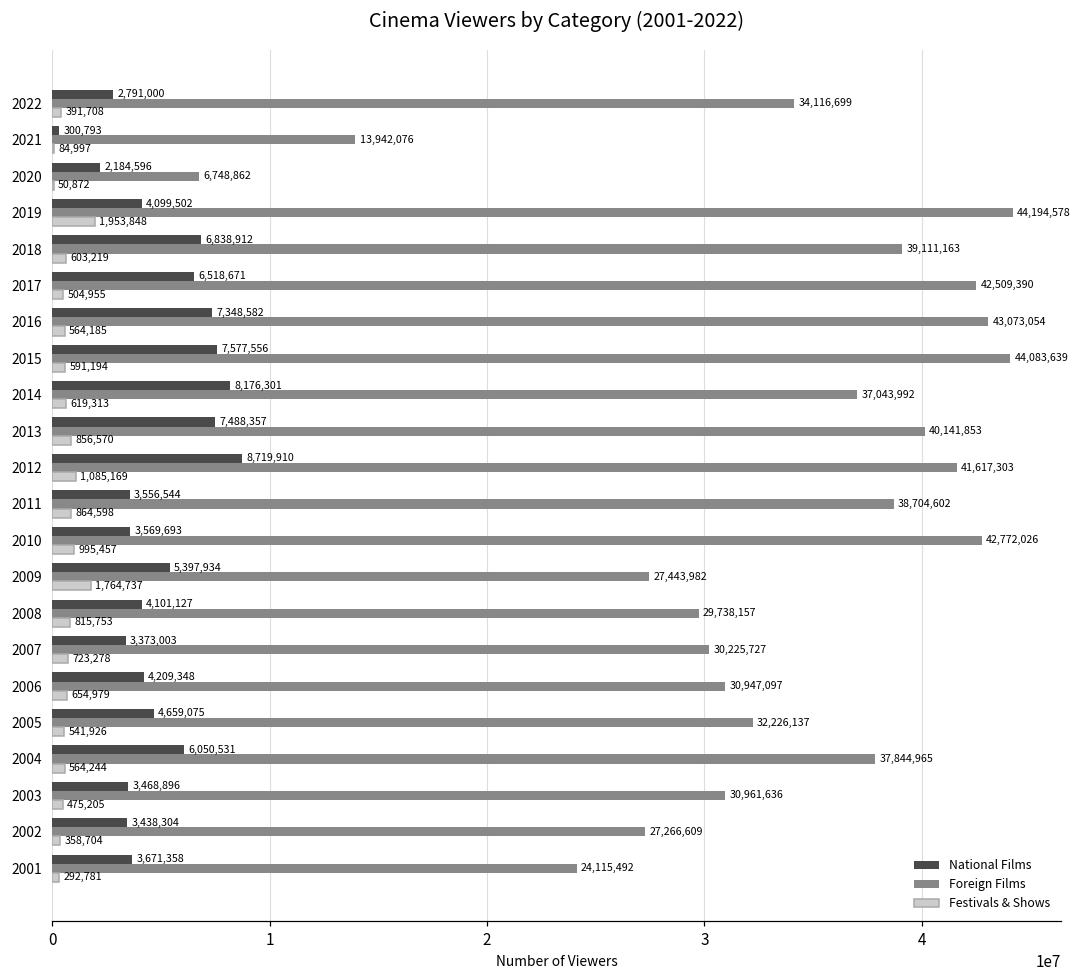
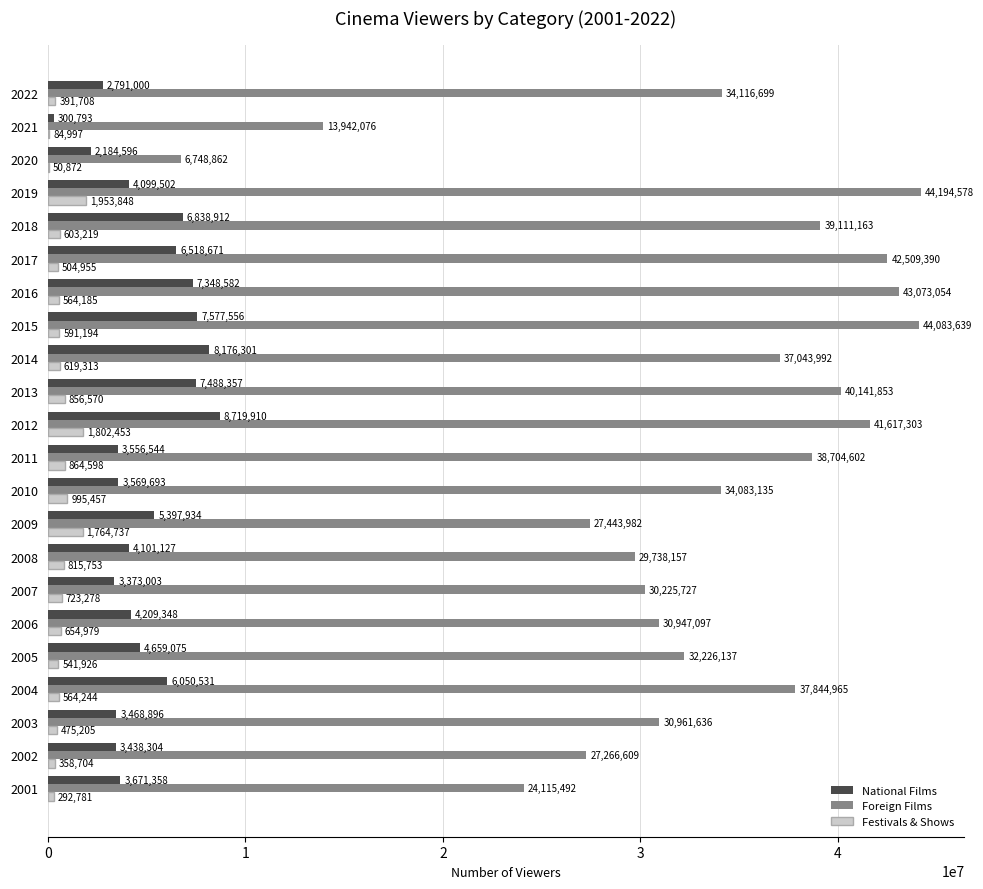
  {
    "National Films": {
      "2022": "2,791,000",
      "2021": "300,793",
      "2020": "2,184,596",
      "2019": "4,099,502",
      "2018": "6,838,912",
      "2017": "6,518,671",
      "2016": "7,348,582",
      "2015": "7,577,556",
      "2014": "8,176,301",
      "2013": "7,488,357",
      "2012": "8,719,910",
      "2011": "3,556,544",
      "2010": "3,569,693",
      "2009": "5,397,934",
      "2008": "4,101,127",
      "2007": "3,373,003",
      "2006": "4,209,348",
      "2005": "4,659,075",
      "2004": "6,050,531",
      "2003": "3,468,896",
      "2002": "3,438,304",
      "2001": "3,671,358"
    },
    "Foreign Films": {
      "2022": "34,116,699",
      "2021": "13,942,076",
      "2020": "6,748,862",
      "2019": "44,194,578",
      "2018": "39,111,163",
      "2017": "42,509,390",
      "2016": "43,073,054",
      "2015": "44,083,639",
      "2014": "37,043,992",
      "2013": "40,141,853",
      "2012": "41,617,303",
      "2011": "38,704,602",
-     "2010": "42,772,026",
+     "2010": "34,083,135",
      "2009": "27,443,982",
      "2008": "29,738,157",
      "2007": "30,225,727",
      "2006": "30,947,097",
      "2005": "32,226,137",
      "2004": "37,844,965",
      "2003": "30,961,636",
      "2002": "27,266,609",
      "2001": "24,115,492"
    },
    "Festivals & Shows": {
      "2022": "391,708",
      "2021": "84,997",
      "2020": "50,872",
      "2019": "1,953,848",
      "2018": "603,219",
      "2017": "504,955",
      "2016": "564,185",
      "2015": "591,194",
      "2014": "619,313",
      "2013": "856,570",
-     "2012": "1,085,169",
+     "2012": "1,802,453",
      "2011": "864,598",
      "2010": "995,457",
      "2009": "1,764,737",
      "2008": "815,753",
      "2007": "723,278",
      "2006": "654,979",
      "2005": "541,926",
      "2004": "564,244",
      "2003": "475,205",
      "2002": "358,704",
      "2001": "292,781"
    }
  }
